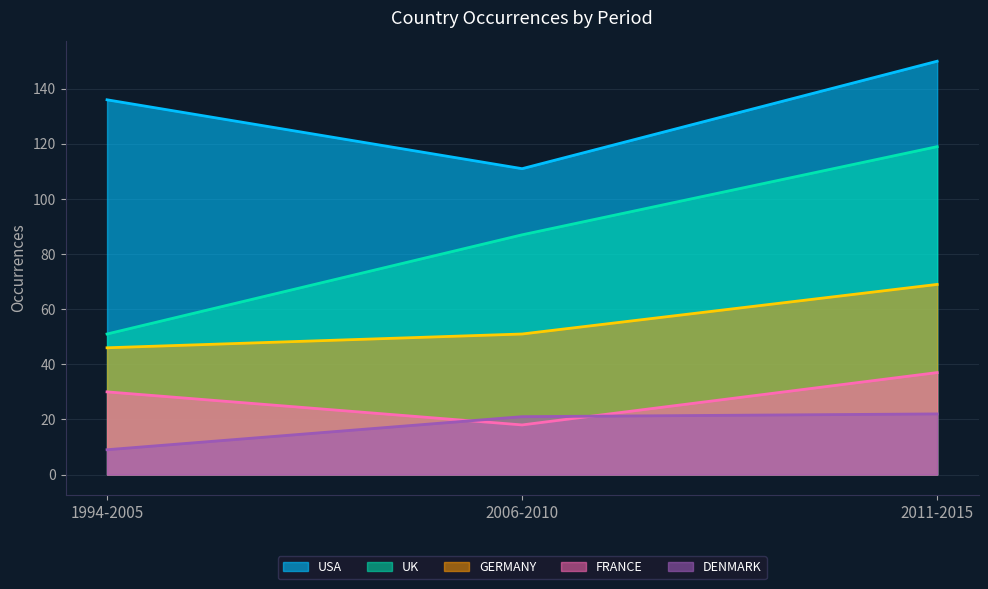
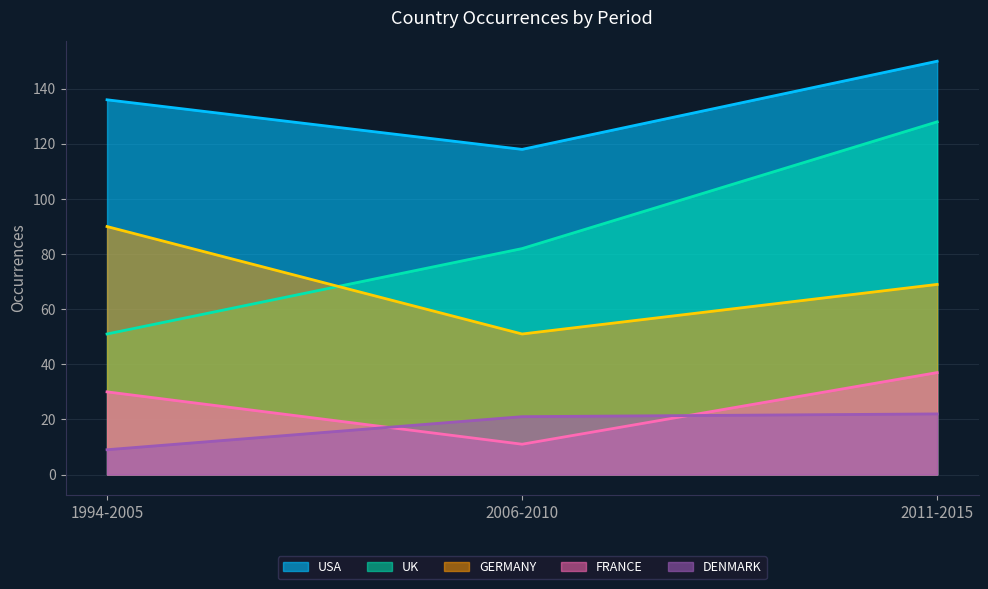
  {
    "USA": {
      "1994-2005": 136,
-     "2006-2010": 111,
+     "2006-2010": 118,
      "2011-2015": 150
    },
    "UK": {
      "1994-2005": 51,
-     "2006-2010": 87,
-     "2011-2015": 119
+     "2006-2010": 82,
+     "2011-2015": 128
    },
    "GERMANY": {
-     "1994-2005": 46,
+     "1994-2005": 90,
      "2006-2010": 51,
      "2011-2015": 69
    },
    "FRANCE": {
      "1994-2005": 30,
-     "2006-2010": 18,
+     "2006-2010": 11,
      "2011-2015": 37
    },
    "DENMARK": {
      "1994-2005": 9,
      "2006-2010": 21,
      "2011-2015": 22
    }
  }
